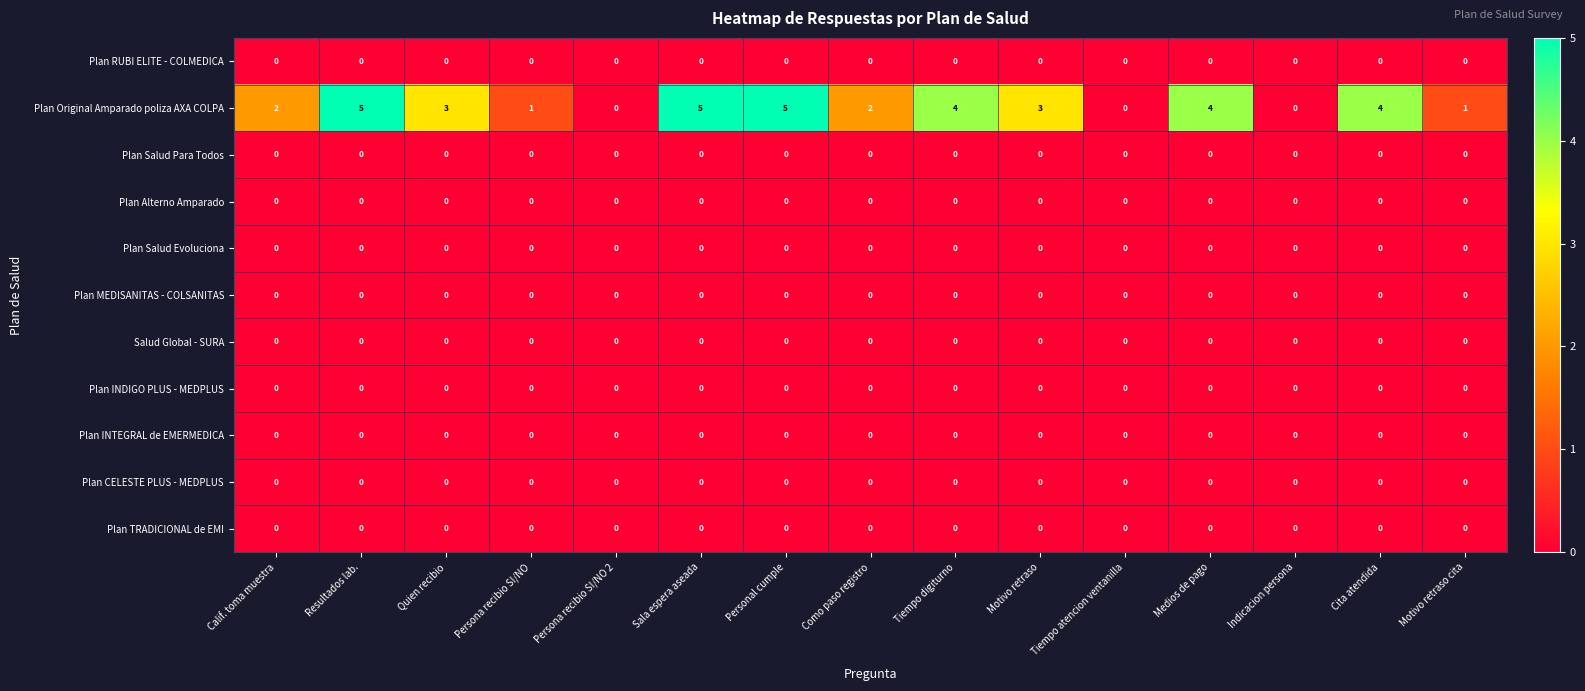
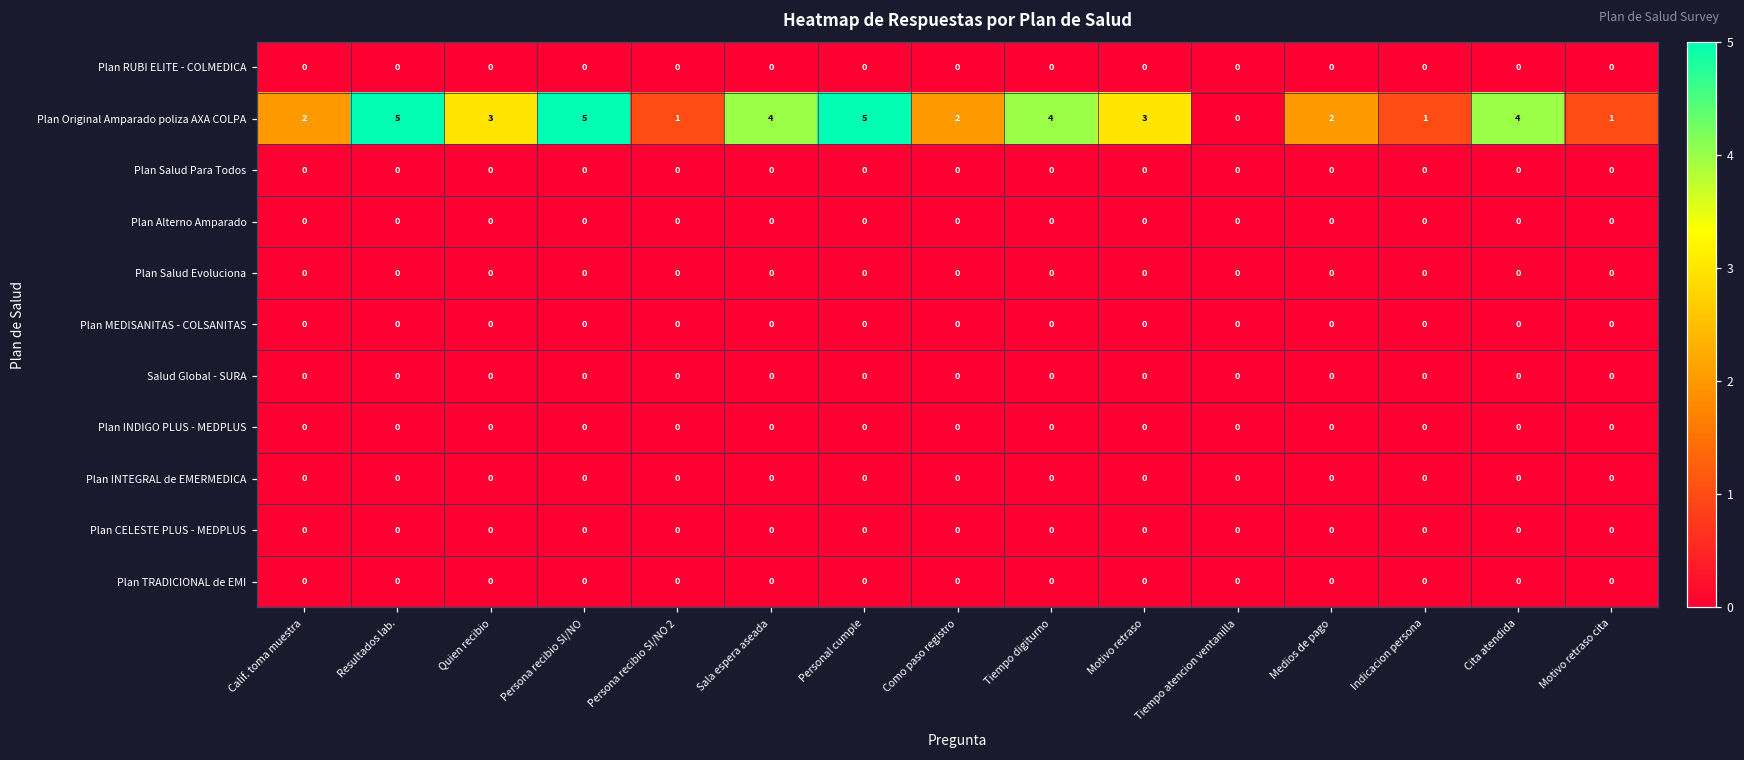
  {
    "Plan RUBI ELITE - COLMEDICA": {
      "Calif. toma muestra": 0,
      "Resultados lab.": 0,
      "Quien recibio": 0,
      "Persona recibio SI/NO": 0,
      "Persona recibio SI/NO 2": 0,
      "Sala espera aseada": 0,
      "Personal cumple": 0,
      "Como paso registro": 0,
      "Tiempo digiturno": 0,
      "Motivo retraso": 0,
      "Tiempo atencion ventanilla": 0,
      "Medios de pago": 0,
      "Indicacion persona": 0,
      "Cita atendida": 0,
      "Motivo retraso cita": 0
    },
    "Plan Original Amparado poliza AXA COLPA": {
      "Calif. toma muestra": 2,
      "Resultados lab.": 5,
      "Quien recibio": 3,
-     "Persona recibio SI/NO": 1,
-     "Persona recibio SI/NO 2": 0,
-     "Sala espera aseada": 5,
+     "Persona recibio SI/NO": 5,
+     "Persona recibio SI/NO 2": 1,
+     "Sala espera aseada": 4,
      "Personal cumple": 5,
      "Como paso registro": 2,
      "Tiempo digiturno": 4,
      "Motivo retraso": 3,
      "Tiempo atencion ventanilla": 0,
-     "Medios de pago": 4,
-     "Indicacion persona": 0,
+     "Medios de pago": 2,
+     "Indicacion persona": 1,
      "Cita atendida": 4,
      "Motivo retraso cita": 1
    },
    "Plan Salud Para Todos": {
      "Calif. toma muestra": 0,
      "Resultados lab.": 0,
      "Quien recibio": 0,
      "Persona recibio SI/NO": 0,
      "Persona recibio SI/NO 2": 0,
      "Sala espera aseada": 0,
      "Personal cumple": 0,
      "Como paso registro": 0,
      "Tiempo digiturno": 0,
      "Motivo retraso": 0,
      "Tiempo atencion ventanilla": 0,
      "Medios de pago": 0,
      "Indicacion persona": 0,
      "Cita atendida": 0,
      "Motivo retraso cita": 0
    },
    "Plan Alterno Amparado": {
      "Calif. toma muestra": 0,
      "Resultados lab.": 0,
      "Quien recibio": 0,
      "Persona recibio SI/NO": 0,
      "Persona recibio SI/NO 2": 0,
      "Sala espera aseada": 0,
      "Personal cumple": 0,
      "Como paso registro": 0,
      "Tiempo digiturno": 0,
      "Motivo retraso": 0,
      "Tiempo atencion ventanilla": 0,
      "Medios de pago": 0,
      "Indicacion persona": 0,
      "Cita atendida": 0,
      "Motivo retraso cita": 0
    },
    "Plan Salud Evoluciona": {
      "Calif. toma muestra": 0,
      "Resultados lab.": 0,
      "Quien recibio": 0,
      "Persona recibio SI/NO": 0,
      "Persona recibio SI/NO 2": 0,
      "Sala espera aseada": 0,
      "Personal cumple": 0,
      "Como paso registro": 0,
      "Tiempo digiturno": 0,
      "Motivo retraso": 0,
      "Tiempo atencion ventanilla": 0,
      "Medios de pago": 0,
      "Indicacion persona": 0,
      "Cita atendida": 0,
      "Motivo retraso cita": 0
    },
    "Plan MEDISANITAS - COLSANITAS": {
      "Calif. toma muestra": 0,
      "Resultados lab.": 0,
      "Quien recibio": 0,
      "Persona recibio SI/NO": 0,
      "Persona recibio SI/NO 2": 0,
      "Sala espera aseada": 0,
      "Personal cumple": 0,
      "Como paso registro": 0,
      "Tiempo digiturno": 0,
      "Motivo retraso": 0,
      "Tiempo atencion ventanilla": 0,
      "Medios de pago": 0,
      "Indicacion persona": 0,
      "Cita atendida": 0,
      "Motivo retraso cita": 0
    },
    "Salud Global - SURA": {
      "Calif. toma muestra": 0,
      "Resultados lab.": 0,
      "Quien recibio": 0,
      "Persona recibio SI/NO": 0,
      "Persona recibio SI/NO 2": 0,
      "Sala espera aseada": 0,
      "Personal cumple": 0,
      "Como paso registro": 0,
      "Tiempo digiturno": 0,
      "Motivo retraso": 0,
      "Tiempo atencion ventanilla": 0,
      "Medios de pago": 0,
      "Indicacion persona": 0,
      "Cita atendida": 0,
      "Motivo retraso cita": 0
    },
    "Plan INDIGO PLUS - MEDPLUS": {
      "Calif. toma muestra": 0,
      "Resultados lab.": 0,
      "Quien recibio": 0,
      "Persona recibio SI/NO": 0,
      "Persona recibio SI/NO 2": 0,
      "Sala espera aseada": 0,
      "Personal cumple": 0,
      "Como paso registro": 0,
      "Tiempo digiturno": 0,
      "Motivo retraso": 0,
      "Tiempo atencion ventanilla": 0,
      "Medios de pago": 0,
      "Indicacion persona": 0,
      "Cita atendida": 0,
      "Motivo retraso cita": 0
    },
    "Plan INTEGRAL de EMERMEDICA": {
      "Calif. toma muestra": 0,
      "Resultados lab.": 0,
      "Quien recibio": 0,
      "Persona recibio SI/NO": 0,
      "Persona recibio SI/NO 2": 0,
      "Sala espera aseada": 0,
      "Personal cumple": 0,
      "Como paso registro": 0,
      "Tiempo digiturno": 0,
      "Motivo retraso": 0,
      "Tiempo atencion ventanilla": 0,
      "Medios de pago": 0,
      "Indicacion persona": 0,
      "Cita atendida": 0,
      "Motivo retraso cita": 0
    },
    "Plan CELESTE PLUS - MEDPLUS": {
      "Calif. toma muestra": 0,
      "Resultados lab.": 0,
      "Quien recibio": 0,
      "Persona recibio SI/NO": 0,
      "Persona recibio SI/NO 2": 0,
      "Sala espera aseada": 0,
      "Personal cumple": 0,
      "Como paso registro": 0,
      "Tiempo digiturno": 0,
      "Motivo retraso": 0,
      "Tiempo atencion ventanilla": 0,
      "Medios de pago": 0,
      "Indicacion persona": 0,
      "Cita atendida": 0,
      "Motivo retraso cita": 0
    },
    "Plan TRADICIONAL de EMI": {
      "Calif. toma muestra": 0,
      "Resultados lab.": 0,
      "Quien recibio": 0,
      "Persona recibio SI/NO": 0,
      "Persona recibio SI/NO 2": 0,
      "Sala espera aseada": 0,
      "Personal cumple": 0,
      "Como paso registro": 0,
      "Tiempo digiturno": 0,
      "Motivo retraso": 0,
      "Tiempo atencion ventanilla": 0,
      "Medios de pago": 0,
      "Indicacion persona": 0,
      "Cita atendida": 0,
      "Motivo retraso cita": 0
    }
  }
